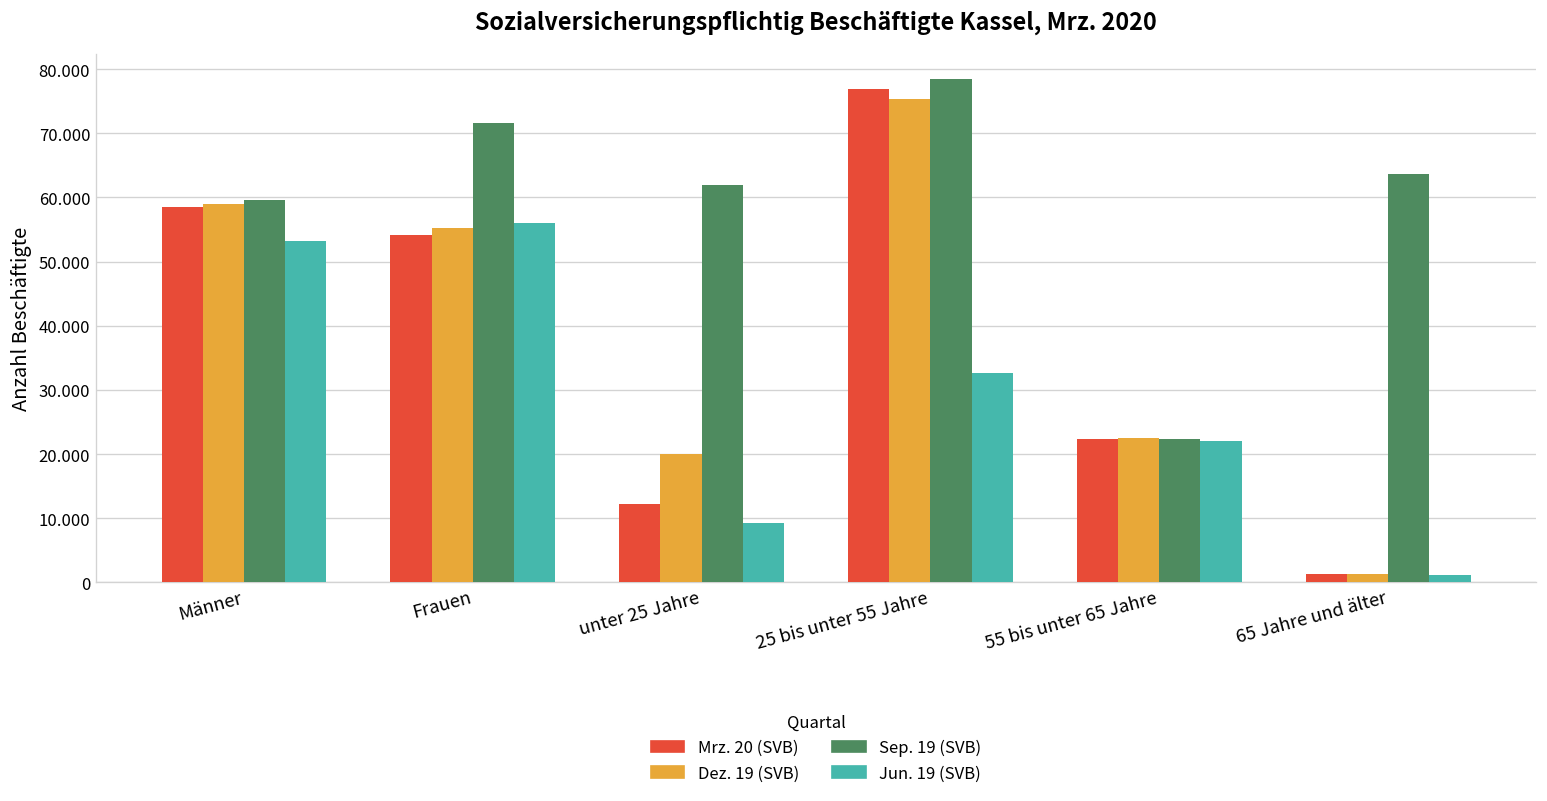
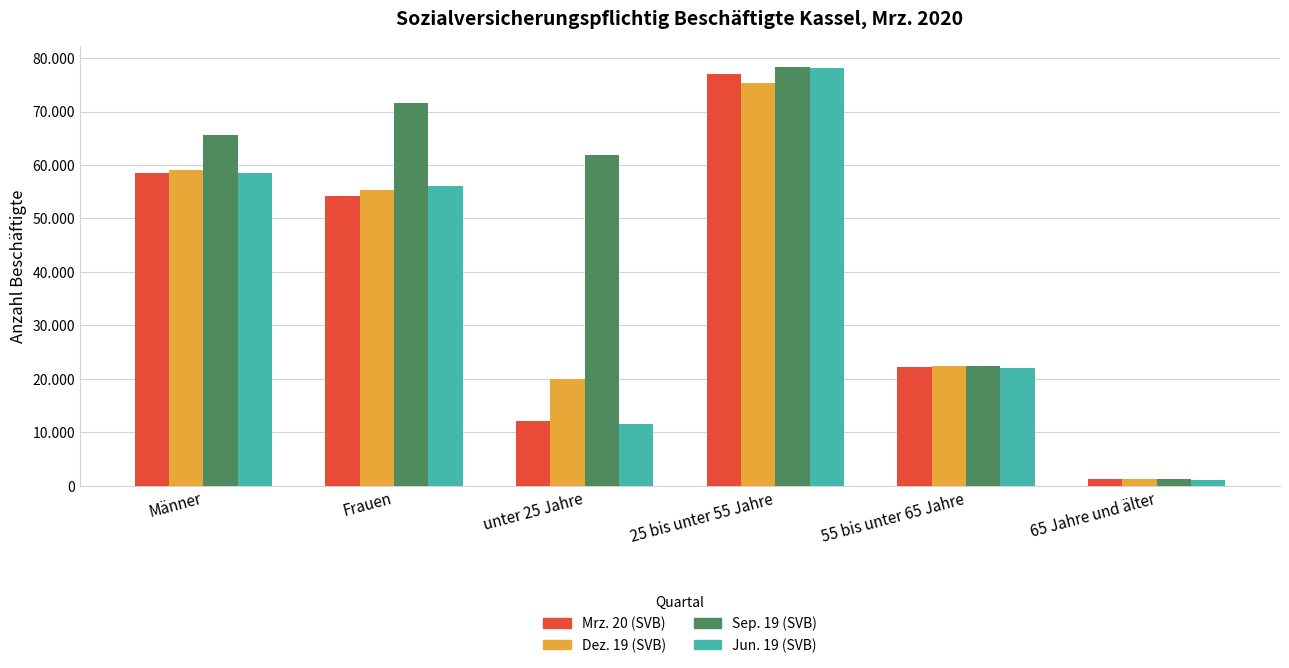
  {
    "Mrz. 20 (SVB)": {
      "Männer": 59,
      "Frauen": 54,
      "unter 25 Jahre": 12,
      "25 bis unter 55 Jahre": 77,
      "55 bis unter 65 Jahre": 22,
      "65 Jahre und älter": 1
    },
    "Dez. 19 (SVB)": {
      "Männer": 59,
      "Frauen": 55,
      "unter 25 Jahre": 20,
      "25 bis unter 55 Jahre": 75,
      "55 bis unter 65 Jahre": 22,
      "65 Jahre und älter": 1
    },
    "Sep. 19 (SVB)": {
-     "Männer": 60,
+     "Männer": 66,
      "Frauen": 72,
      "unter 25 Jahre": 62,
      "25 bis unter 55 Jahre": 78,
      "55 bis unter 65 Jahre": 22,
-     "65 Jahre und älter": 64
+     "65 Jahre und älter": 1
    },
    "Jun. 19 (SVB)": {
-     "Männer": 53,
+     "Männer": 58,
      "Frauen": 56,
-     "unter 25 Jahre": 9,
-     "25 bis unter 55 Jahre": 33,
+     "unter 25 Jahre": 12,
+     "25 bis unter 55 Jahre": 78,
      "55 bis unter 65 Jahre": 22,
      "65 Jahre und älter": 1
    }
  }
